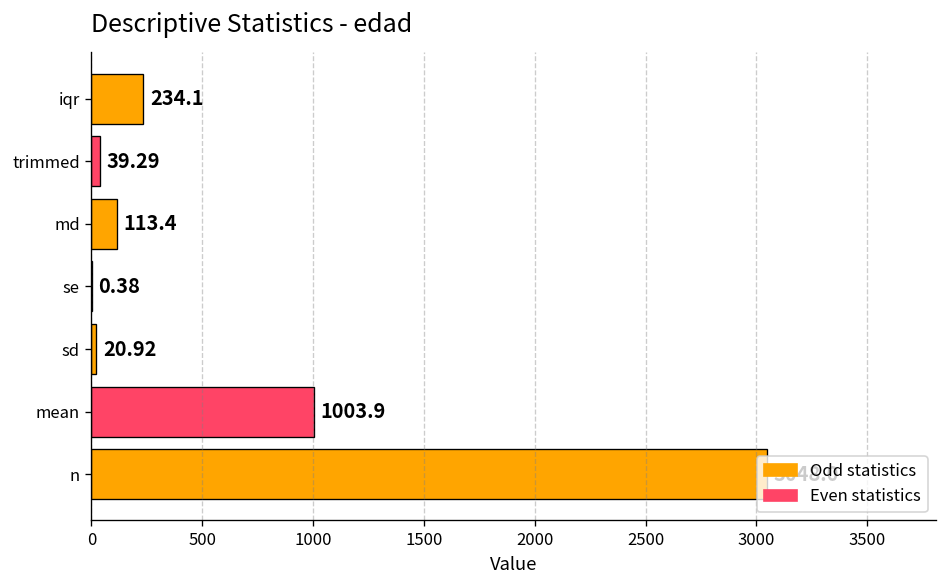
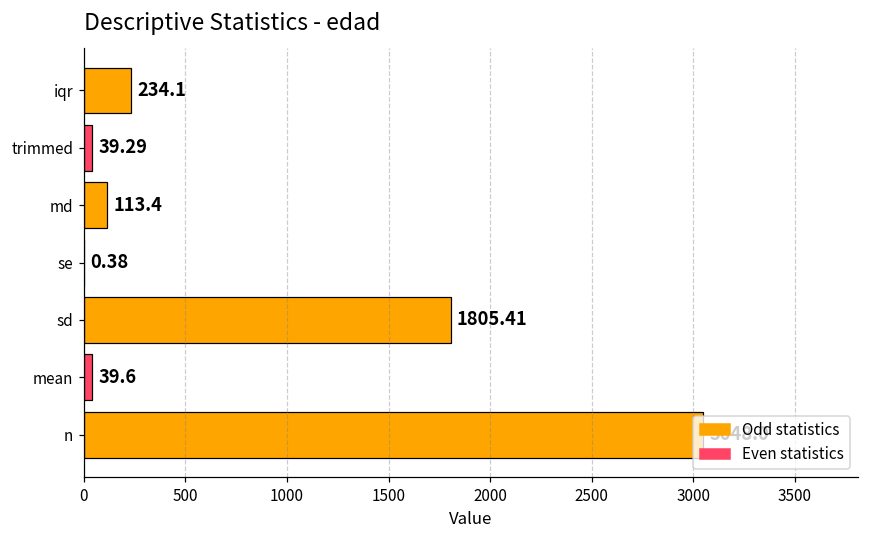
  {
    "iqr": 234.1,
    "trimmed": 39.29,
    "md": 113.4,
    "se": 0.38,
-   "sd": 20.92,
-   "mean": 1003.9
+   "sd": 1805.41,
+   "mean": 39.6
  }
